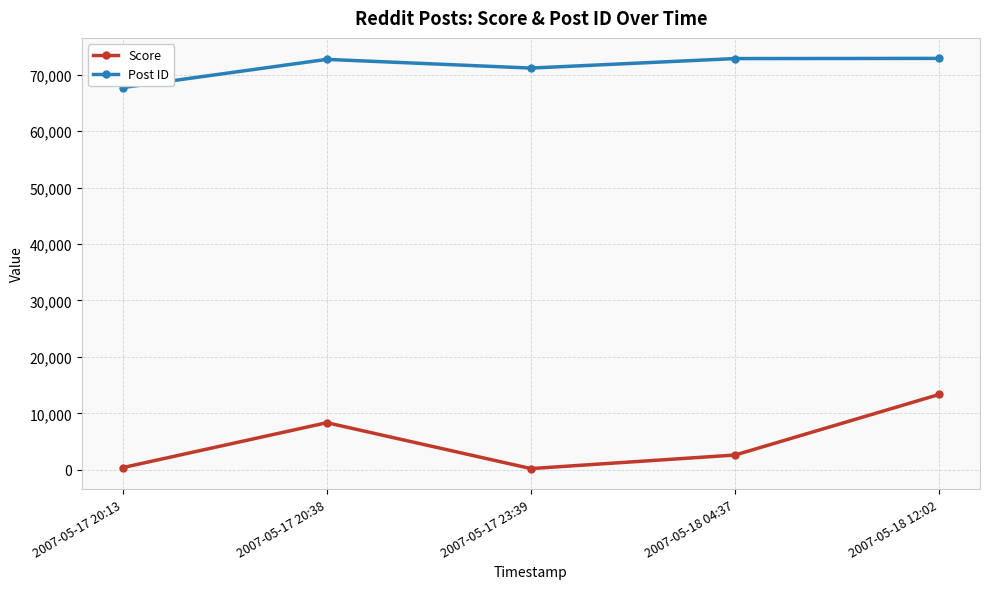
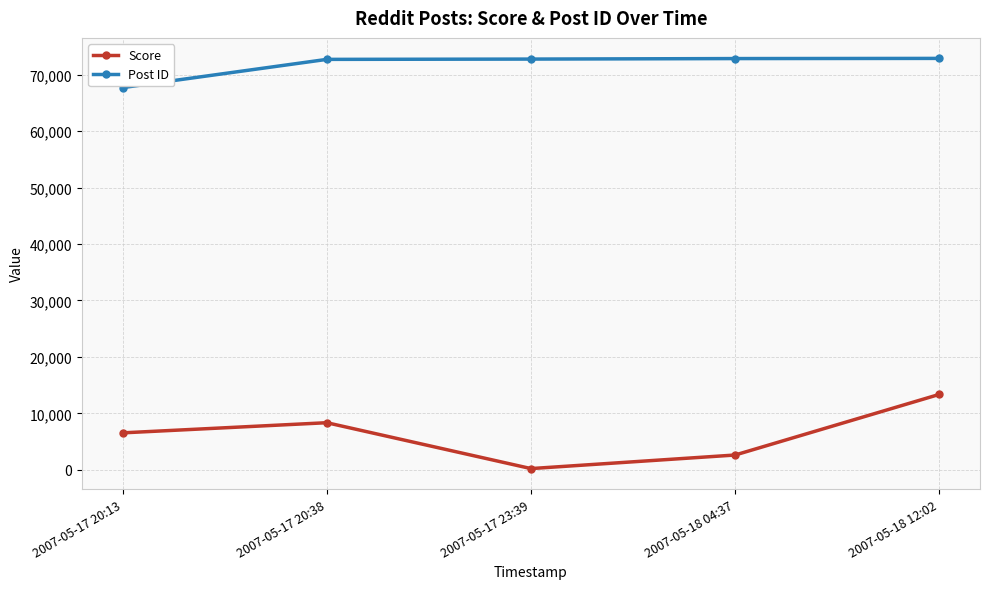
  {
    "Score": {
-     "2007-05-17 20:13": "0",
+     "2007-05-17 20:13": "7,000",
      "2007-05-17 20:38": "8,000",
      "2007-05-17 23:39": "0",
      "2007-05-18 04:37": "3,000",
      "2007-05-18 12:02": "13,000"
    },
    "Post ID": {
      "2007-05-17 20:13": "68,000",
      "2007-05-17 20:38": "73,000",
-     "2007-05-17 23:39": "71,000",
+     "2007-05-17 23:39": "73,000",
      "2007-05-18 04:37": "73,000",
      "2007-05-18 12:02": "73,000"
    }
  }
